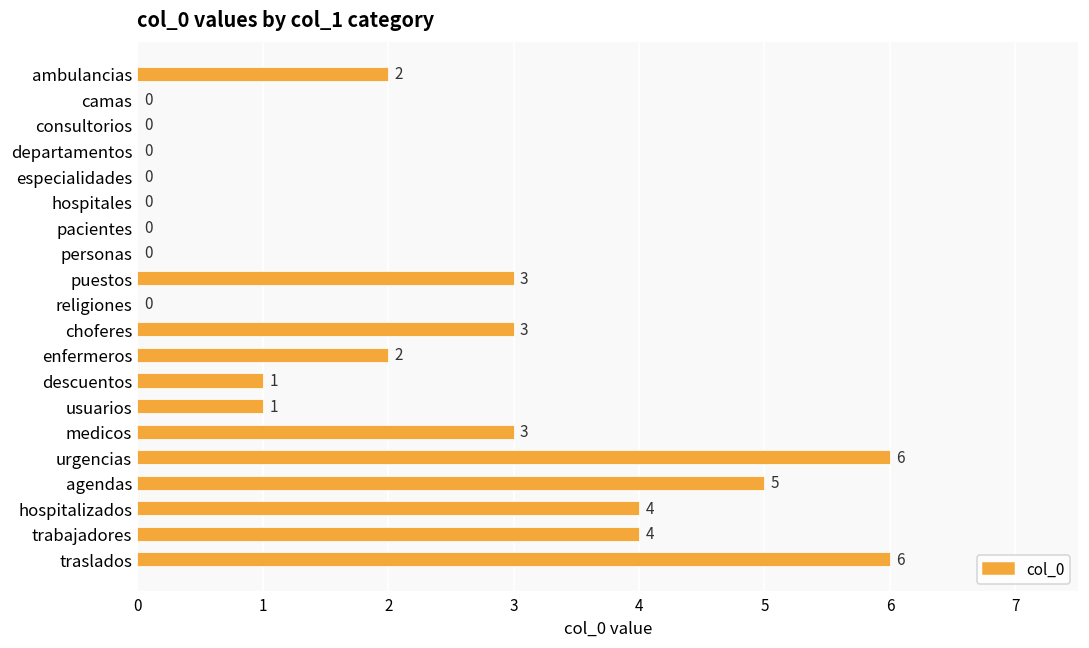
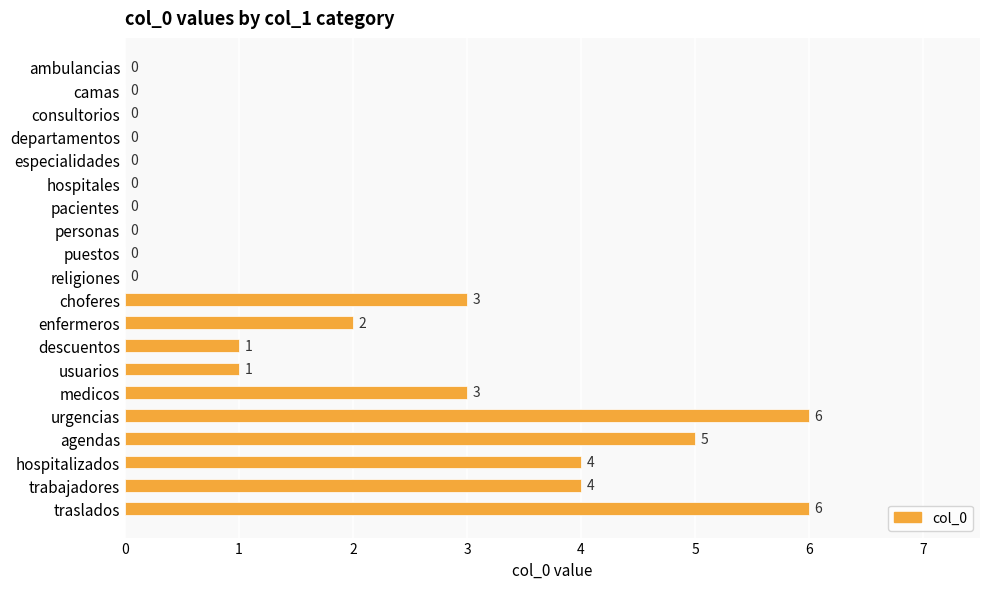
  {
-   "ambulancias": 2,
+   "ambulancias": 0,
    "camas": 0,
    "consultorios": 0,
    "departamentos": 0,
    "especialidades": 0,
    "hospitales": 0,
    "pacientes": 0,
    "personas": 0,
-   "puestos": 3,
+   "puestos": 0,
    "religiones": 0,
    "choferes": 3,
    "enfermeros": 2,
    "descuentos": 1,
    "usuarios": 1,
    "medicos": 3,
    "urgencias": 6,
    "agendas": 5,
    "hospitalizados": 4,
    "trabajadores": 4,
    "traslados": 6
  }
